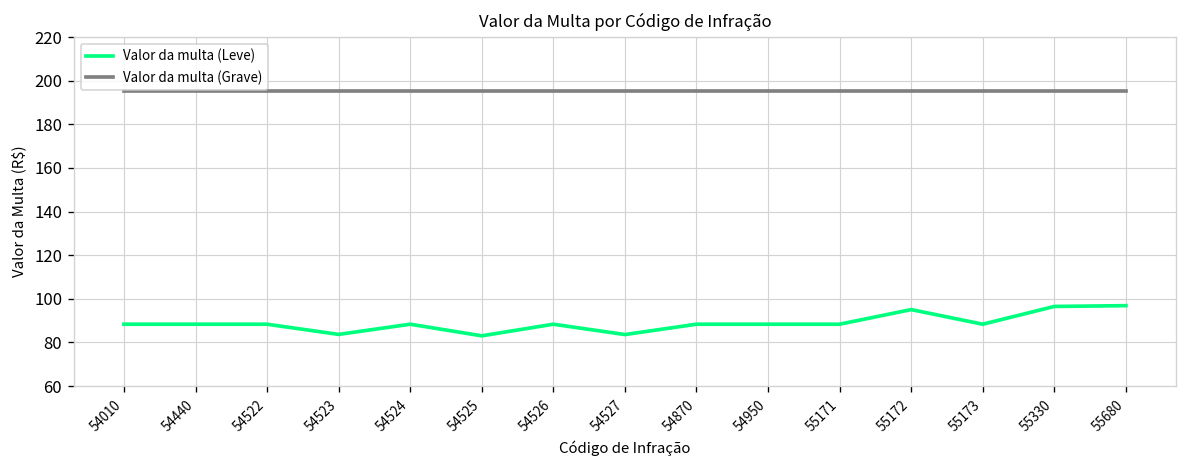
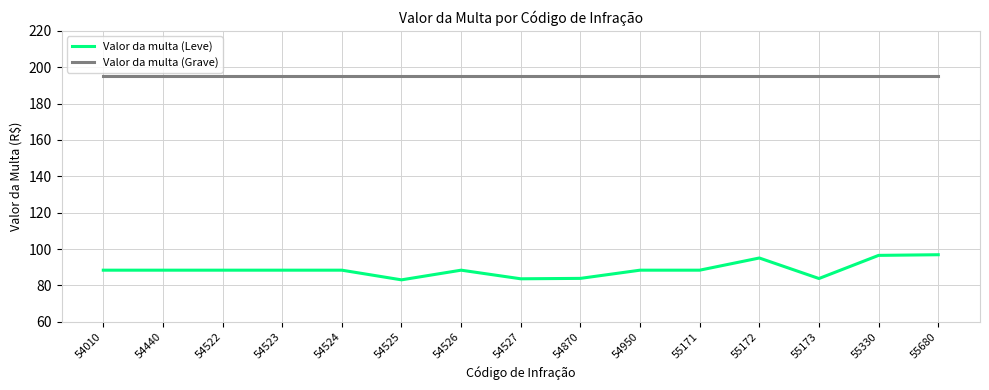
  {
    "Valor da multa (Leve)": {
      "54010": 88,
      "54440": 88,
      "54522": 88,
-     "54523": 84,
+     "54523": 88,
      "54524": 88,
      "54525": 83,
      "54526": 88,
      "54527": 84,
-     "54870": 88,
+     "54870": 84,
      "54950": 88,
      "55171": 88,
      "55172": 95,
-     "55173": 88,
+     "55173": 84,
      "55330": 97,
      "55680": 97
    },
    "Valor da multa (Grave)": {
      "54010": 195,
      "54440": 195,
      "54522": 195,
      "54523": 195,
      "54524": 195,
      "54525": 195,
      "54526": 195,
      "54527": 195,
      "54870": 195,
      "54950": 195,
      "55171": 195,
      "55172": 195,
      "55173": 195,
      "55330": 195,
      "55680": 195
    }
  }
